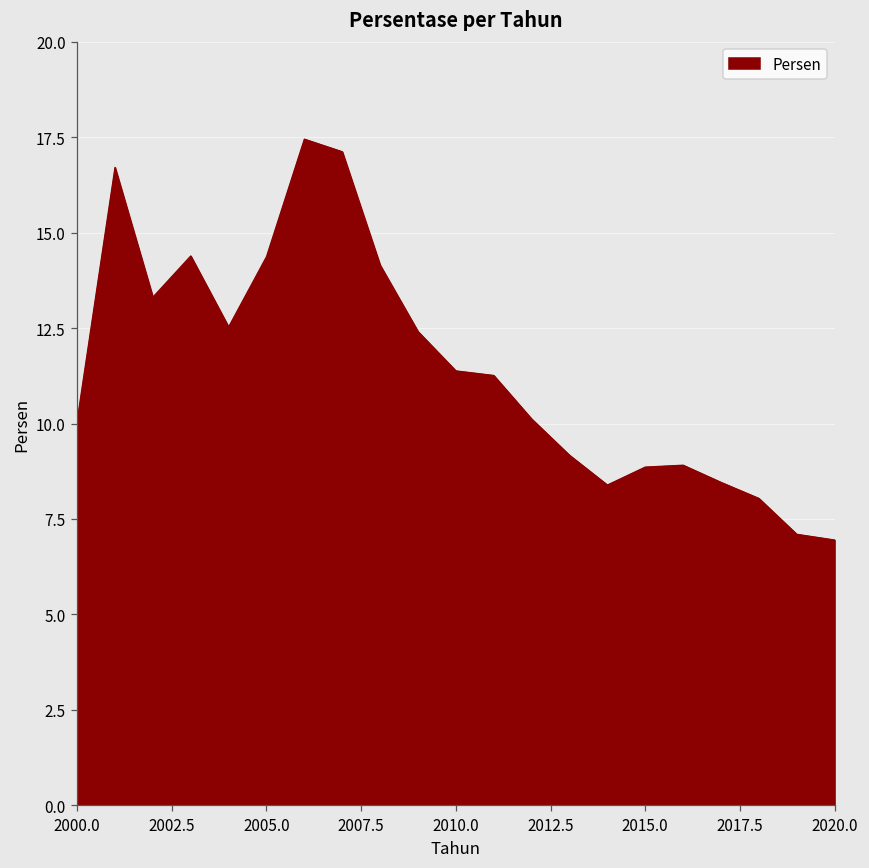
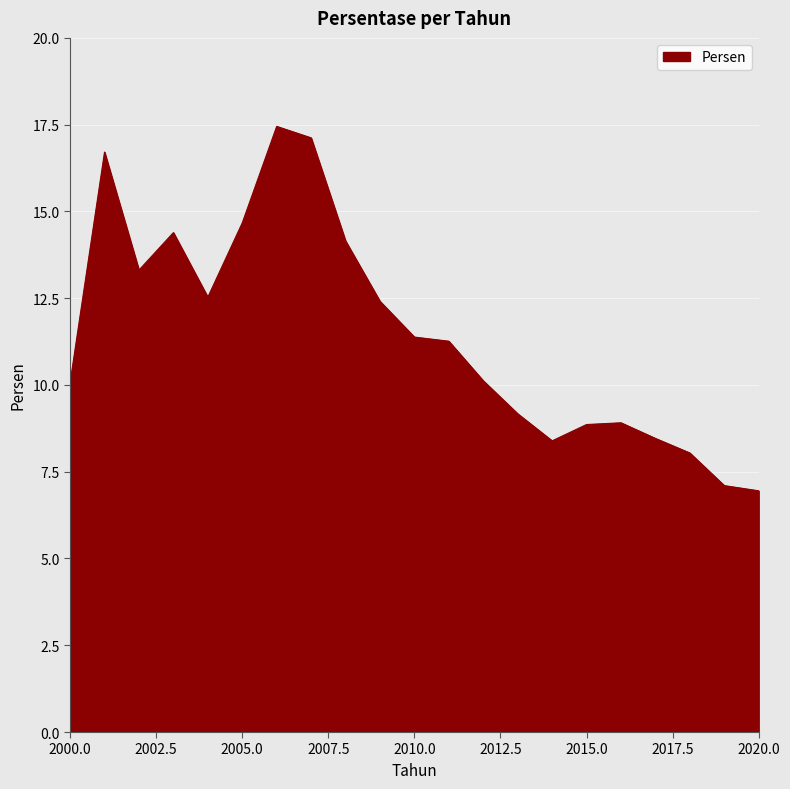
  {
    "2000.0": 10.1,
-   "2005.0": 14.4,
+   "2005.0": 14.7,
    "2010.0": 11.4,
    "2015.0": 8.9,
    "2020.0": 7.0
  }
